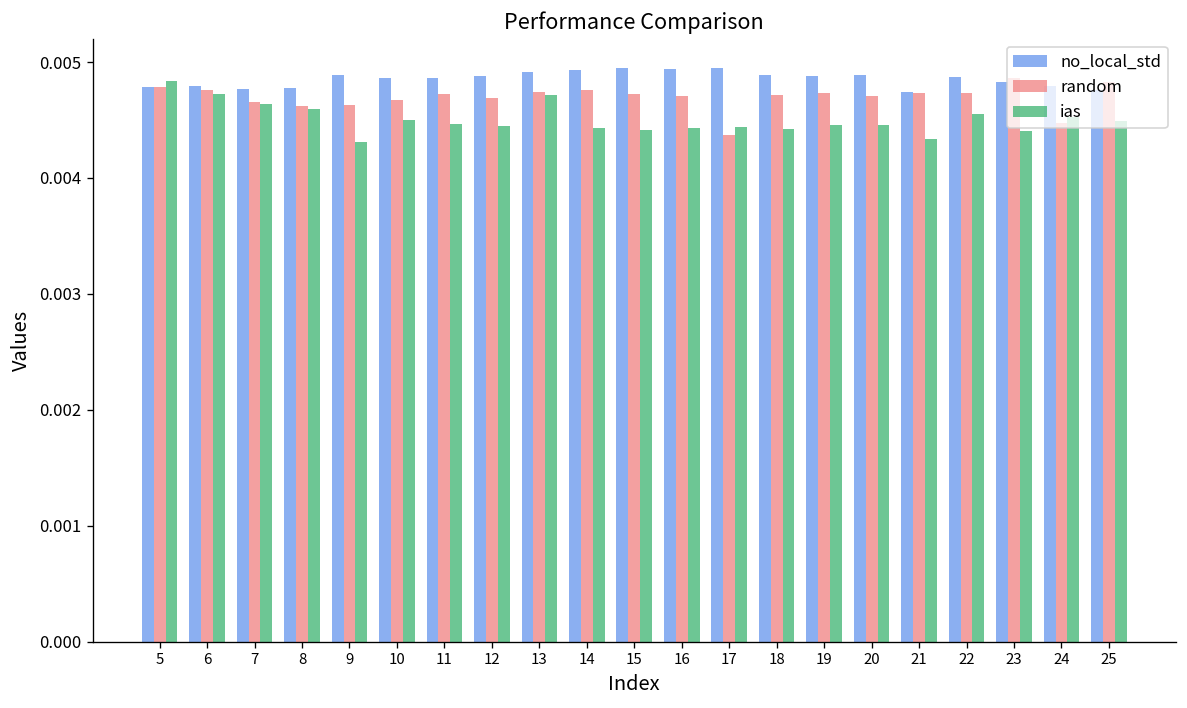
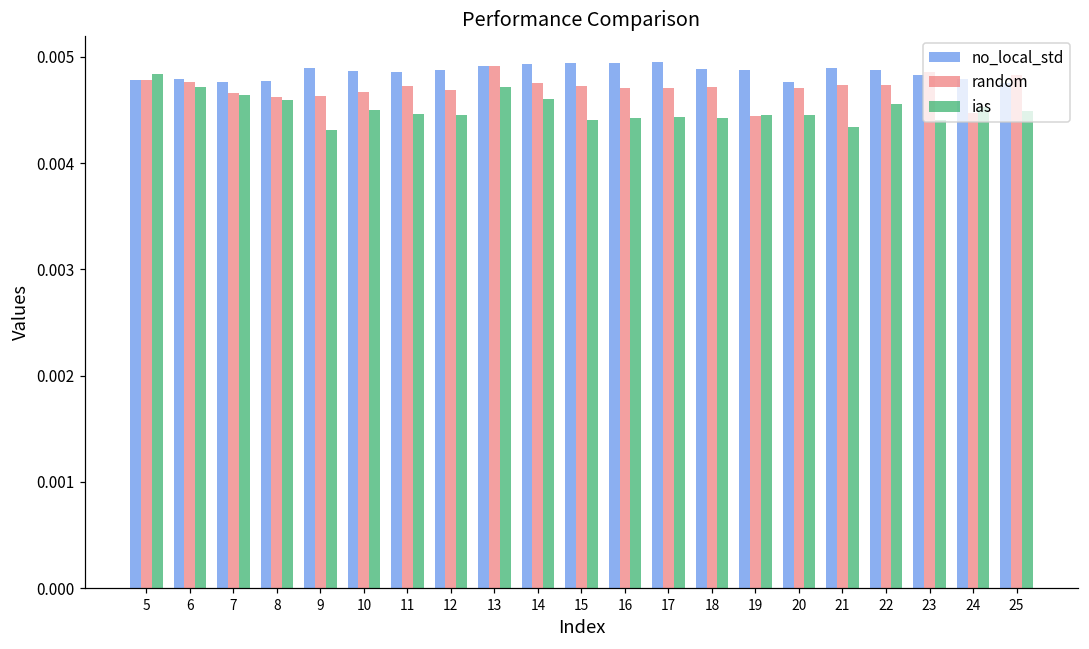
  {
    "no_local_std": {
      "5": 0.0048,
      "6": 0.0048,
      "7": 0.0048,
      "8": 0.0048,
      "9": 0.0049,
      "10": 0.0049,
      "11": 0.0049,
      "12": 0.0049,
      "13": 0.0049,
      "14": 0.0049,
      "15": 0.0049,
      "16": 0.0049,
      "17": 0.0050,
      "18": 0.0049,
      "19": 0.0049,
-     "20": 0.0049,
-     "21": 0.0047,
+     "20": 0.0048,
+     "21": 0.0049,
      "22": 0.0049,
      "23": 0.0048
    },
    "random": {
      "5": 0.0048,
      "6": 0.0048,
      "7": 0.0047,
      "8": 0.0046,
      "9": 0.0046,
      "10": 0.0047,
      "11": 0.0047,
      "12": 0.0047,
-     "13": 0.0047,
+     "13": 0.0049,
      "14": 0.0048,
      "15": 0.0047,
      "16": 0.0047,
-     "17": 0.0044,
+     "17": 0.0047,
      "18": 0.0047,
-     "19": 0.0047,
+     "19": 0.0044,
      "20": 0.0047,
      "21": 0.0047,
      "22": 0.0047
    },
    "ias": {
      "5": 0.0048,
      "6": 0.0047,
      "7": 0.0046,
      "8": 0.0046,
      "9": 0.0043,
      "10": 0.0045,
      "11": 0.0045,
      "12": 0.0044,
      "13": 0.0047,
-     "14": 0.0044,
+     "14": 0.0046,
      "15": 0.0044,
      "16": 0.0044,
      "17": 0.0044,
      "18": 0.0044,
      "19": 0.0045,
      "20": 0.0045,
      "21": 0.0043,
      "22": 0.0046,
      "23": 0.0044
    }
  }
